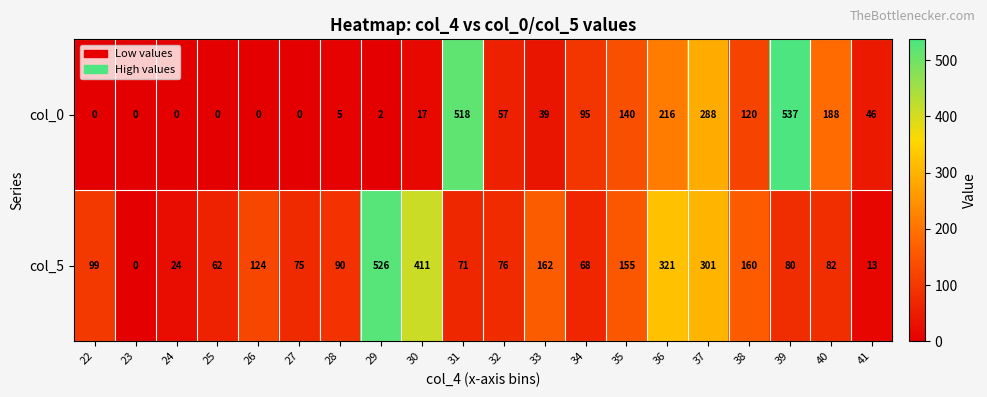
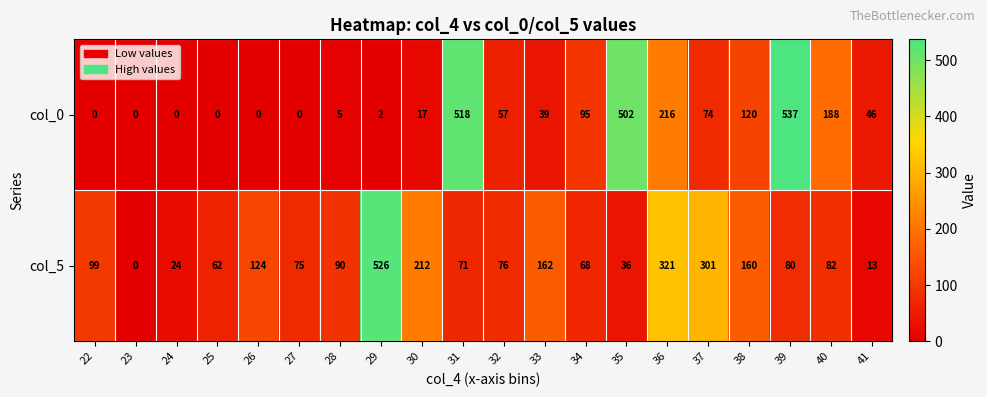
  {
    "col_0": {
      "22": 0,
      "23": 0,
      "24": 0,
      "25": 0,
      "26": 0,
      "27": 0,
      "28": 5,
      "29": 2,
      "30": 17,
      "31": 518,
      "32": 57,
      "33": 39,
      "34": 95,
-     "35": 140,
+     "35": 502,
      "36": 216,
-     "37": 288,
+     "37": 74,
      "38": 120,
      "39": 537,
      "40": 188,
      "41": 46
    },
    "col_5": {
      "22": 99,
      "23": 0,
      "24": 24,
      "25": 62,
      "26": 124,
      "27": 75,
      "28": 90,
      "29": 526,
-     "30": 411,
+     "30": 212,
      "31": 71,
      "32": 76,
      "33": 162,
      "34": 68,
-     "35": 155,
+     "35": 36,
      "36": 321,
      "37": 301,
      "38": 160,
      "39": 80,
      "40": 82,
      "41": 13
    }
  }
